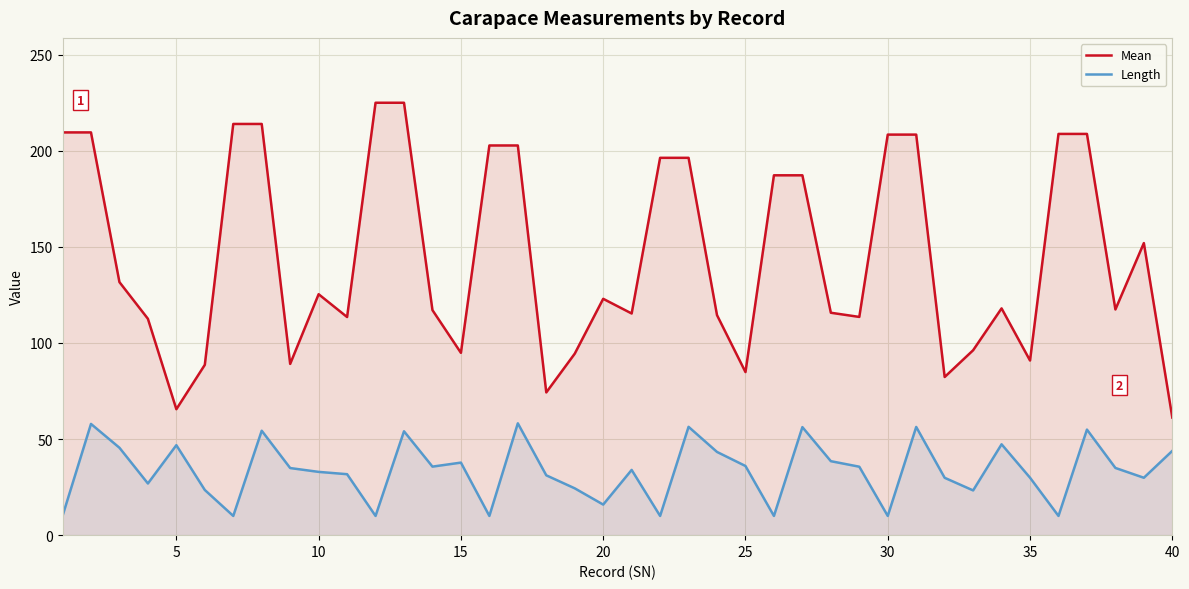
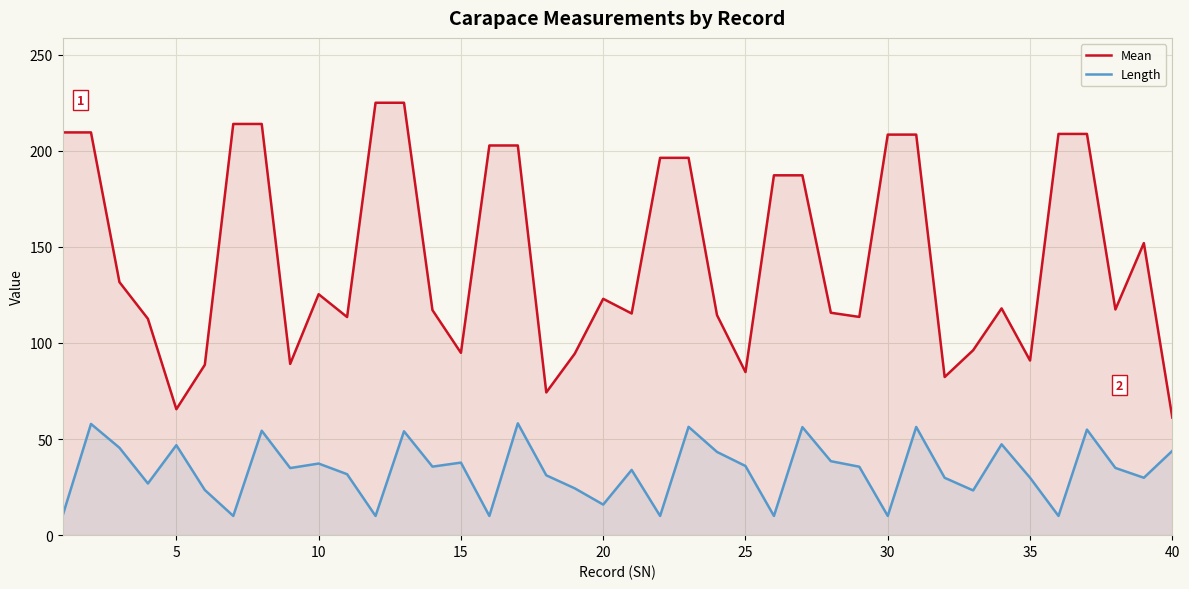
  {
    "Mean": {
      "5": 66,
      "10": 125,
      "15": 95,
      "20": 123,
      "25": 85,
      "30": 208,
      "35": 91,
      "40": 61
    },
    "Length": {
      "5": 47,
-     "10": 33,
+     "10": 37,
      "15": 38,
      "20": 16,
      "25": 36,
      "30": 10,
      "35": 30,
      "40": 44
    }
  }
